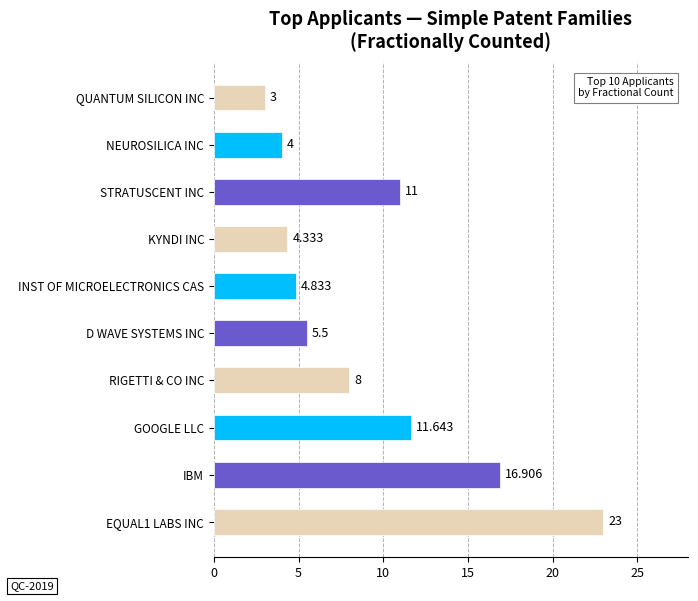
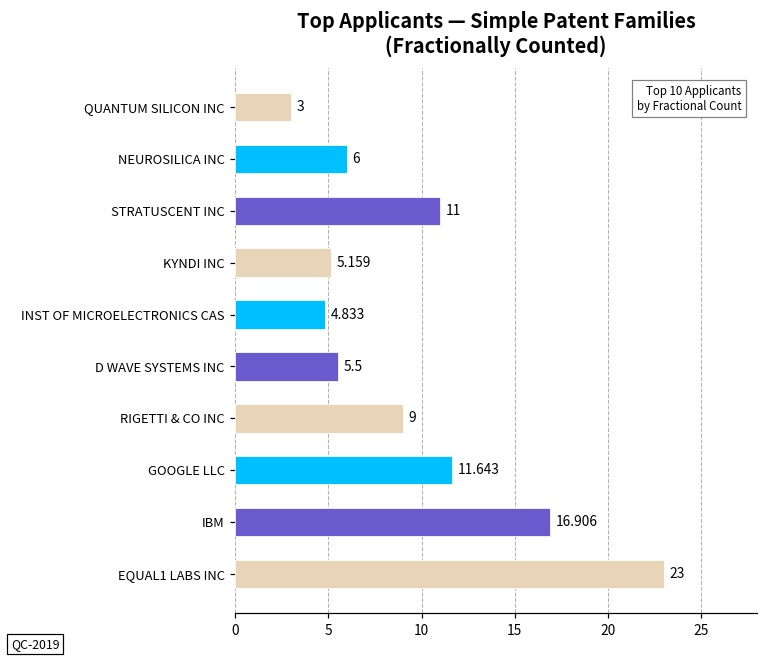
  {
    "QUANTUM SILICON INC": 3,
-   "NEUROSILICA INC": 4,
+   "NEUROSILICA INC": 6,
    "STRATUSCENT INC": 11,
-   "KYNDI INC": 4.333,
+   "KYNDI INC": 5.159,
    "INST OF MICROELECTRONICS CAS": 4.833,
    "D WAVE SYSTEMS INC": 5.5,
-   "RIGETTI & CO INC": 8,
+   "RIGETTI & CO INC": 9,
    "GOOGLE LLC": 11.643,
    "IBM": 16.906,
    "EQUAL1 LABS INC": 23
  }
